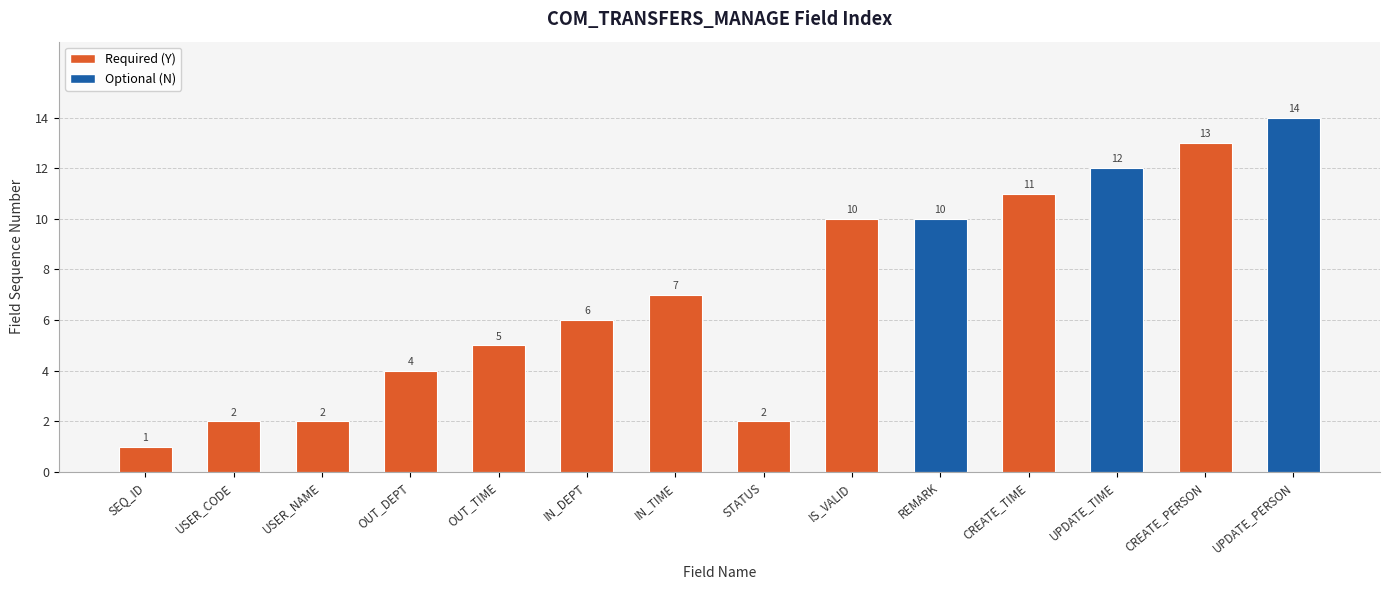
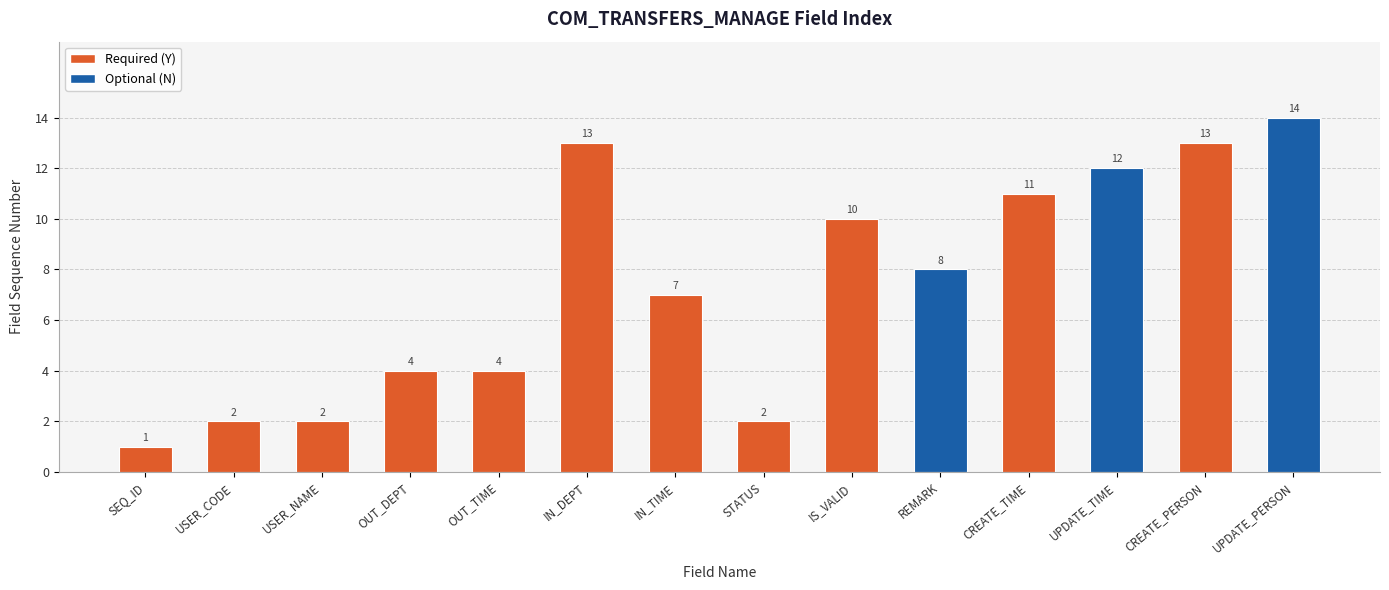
  {
    "SEQ_ID": 1,
    "USER_CODE": 2,
    "USER_NAME": 2,
    "OUT_DEPT": 4,
-   "OUT_TIME": 5,
-   "IN_DEPT": 6,
+   "OUT_TIME": 4,
+   "IN_DEPT": 13,
    "IN_TIME": 7,
    "STATUS": 2,
    "IS_VALID": 10,
-   "REMARK": 10,
+   "REMARK": 8,
    "CREATE_TIME": 11,
    "UPDATE_TIME": 12,
    "CREATE_PERSON": 13,
    "UPDATE_PERSON": 14
  }
